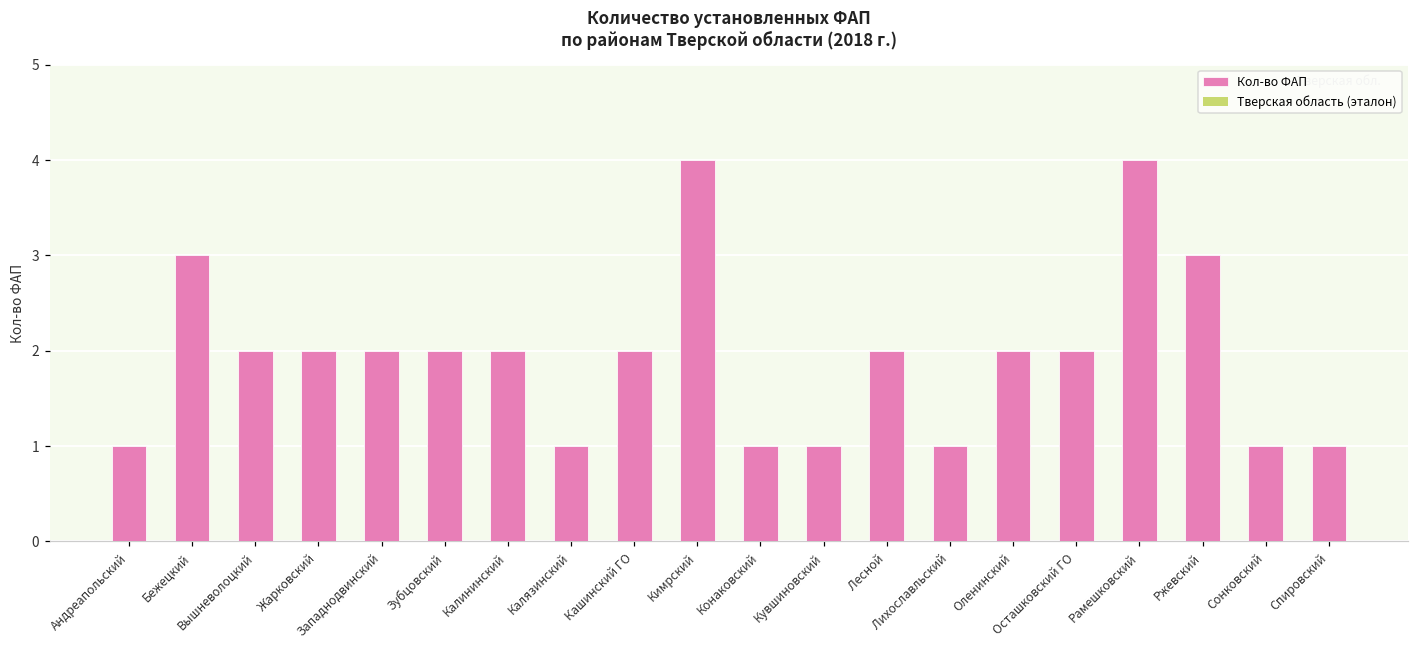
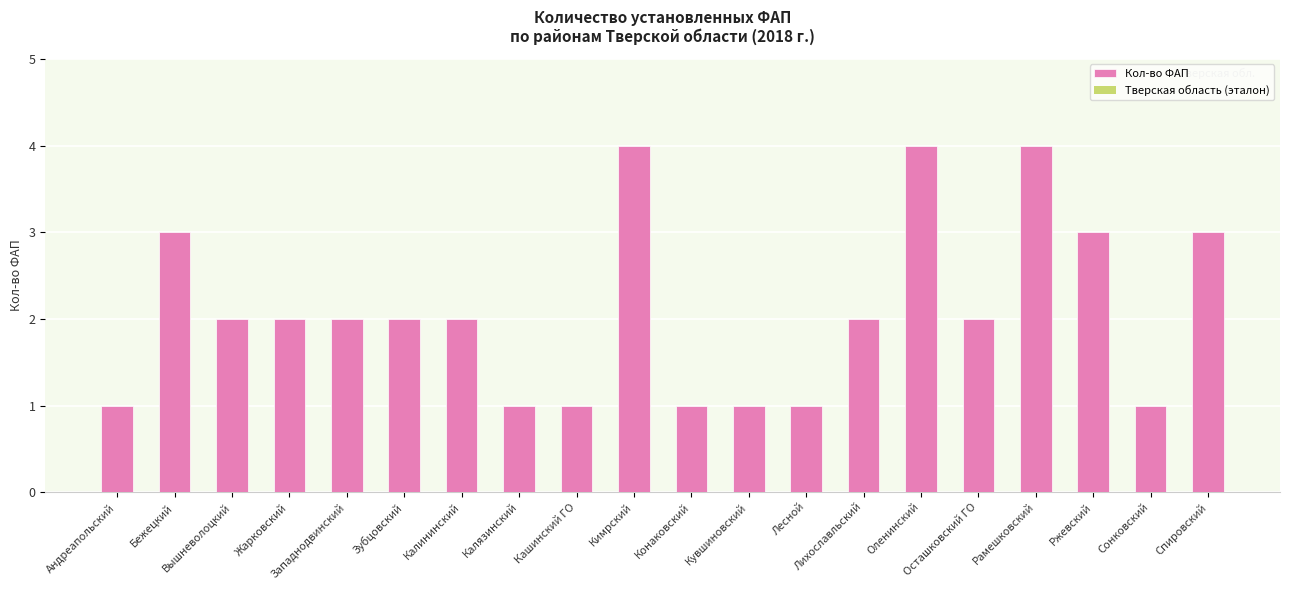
  {
    "Кол-во ФАП": {
      "Андреапольский": 1,
      "Бежецкий": 3,
      "Вышневолоцкий": 2,
      "Жарковский": 2,
      "Западнодвинский": 2,
      "Зубцовский": 2,
      "Калининский": 2,
      "Калязинский": 1,
-     "Кашинский ГО": 2,
+     "Кашинский ГО": 1,
      "Кимрский": 4,
      "Конаковский": 1,
      "Кувшиновский": 1,
-     "Лесной": 2,
-     "Лихославльский": 1,
-     "Оленинский": 2,
+     "Лесной": 1,
+     "Лихославльский": 2,
+     "Оленинский": 4,
      "Осташковский ГО": 2,
      "Рамешковский": 4,
      "Ржевский": 3,
      "Сонковский": 1,
-     "Спировский": 1
+     "Спировский": 3
    },
    "Тверская область (эталон)": {
      "Андреапольский": 0,
      "Бежецкий": 0,
      "Вышневолоцкий": 0,
      "Жарковский": 0,
      "Западнодвинский": 0,
      "Зубцовский": 0,
      "Калининский": 0,
      "Калязинский": 0,
      "Кашинский ГО": 0,
      "Кимрский": 0,
      "Конаковский": 0,
      "Кувшиновский": 0,
      "Лесной": 0,
      "Лихославльский": 0,
      "Оленинский": 0,
      "Осташковский ГО": 0,
      "Рамешковский": 0,
      "Ржевский": 0,
      "Сонковский": 0,
      "Спировский": 0
    }
  }
